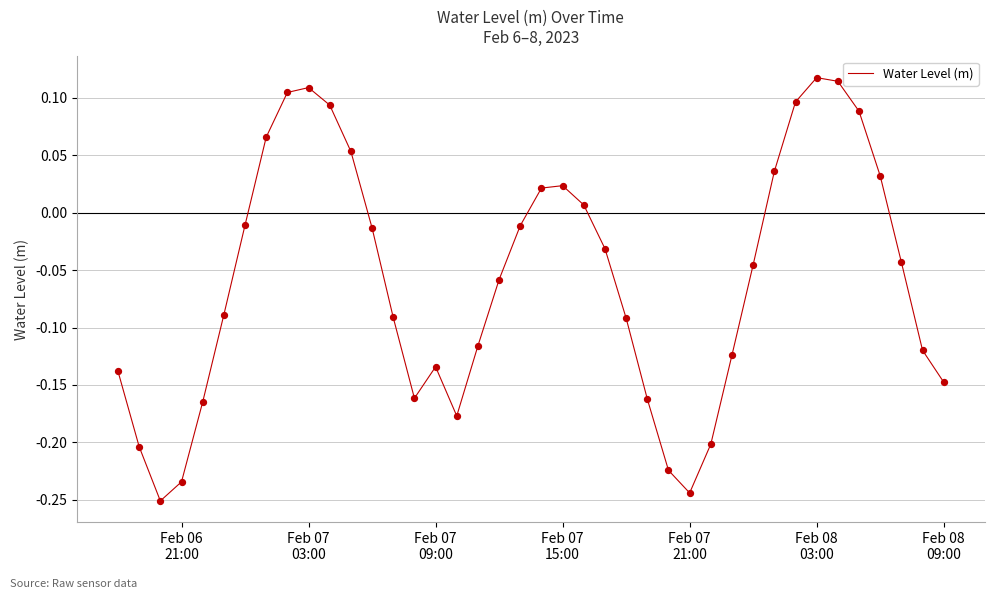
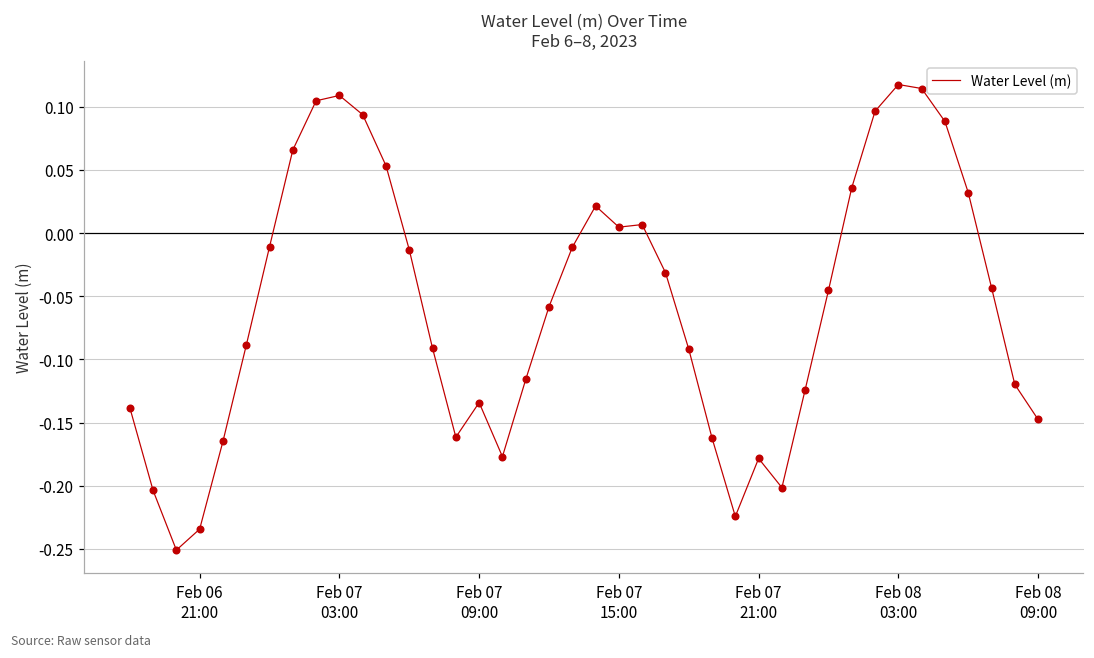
  {
    "Feb 06 21:00": -0.234,
    "Feb 07 03:00": 0.109,
    "Feb 07 09:00": -0.134,
-   "Feb 07 15:00": 0.024,
-   "Feb 07 21:00": -0.244,
+   "Feb 07 15:00": 0.005,
+   "Feb 07 21:00": -0.178,
    "Feb 08 03:00": 0.118,
    "Feb 08 09:00": -0.148
  }
